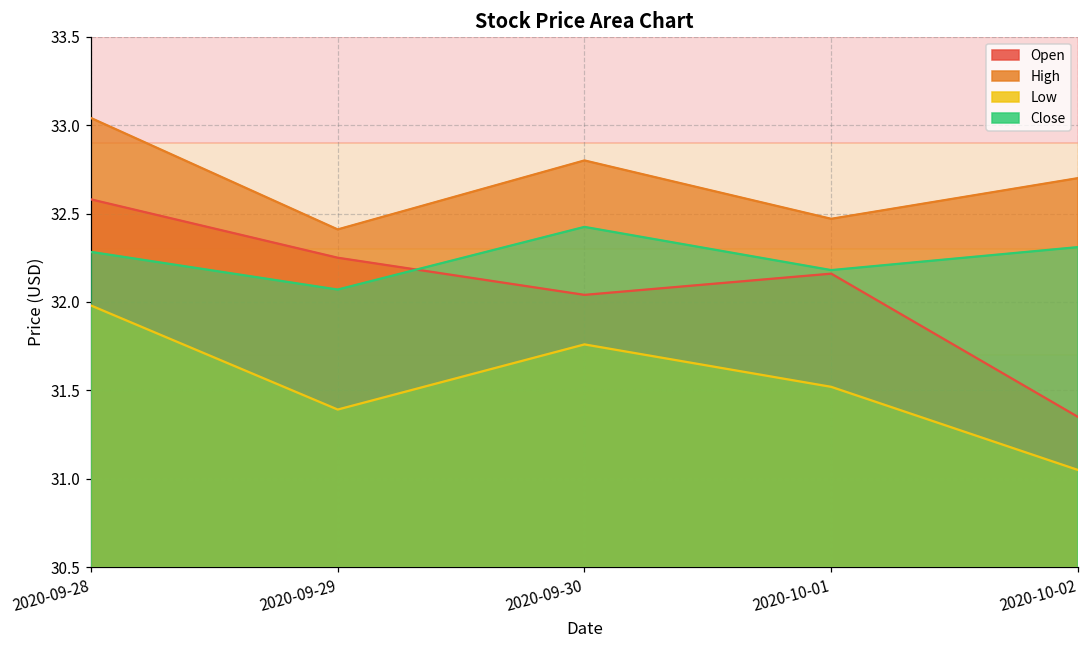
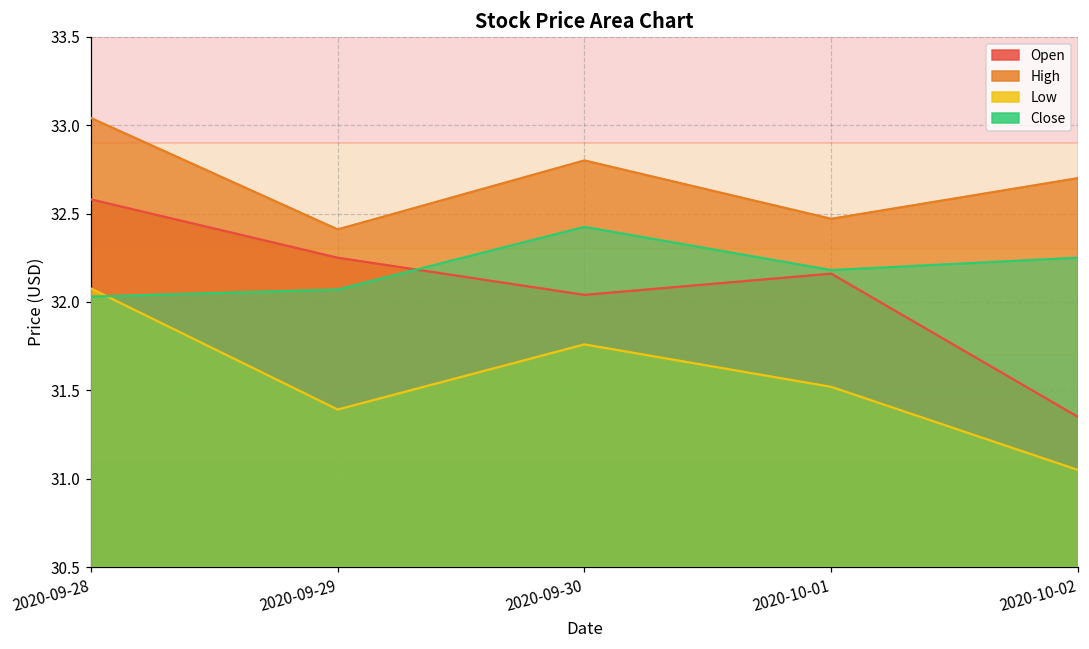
  {
    "Low": {
-     "2020-09-28": 31.98,
+     "2020-09-28": 32.08,
      "2020-09-29": 31.39,
      "2020-09-30": 31.76,
      "2020-10-01": 31.52,
      "2020-10-02": 31.05
    },
    "Close": {
-     "2020-09-28": 32.28,
+     "2020-09-28": 32.03,
      "2020-09-29": 32.07,
      "2020-09-30": 32.42,
      "2020-10-01": 32.18,
-     "2020-10-02": 32.31
+     "2020-10-02": 32.25
    }
  }
